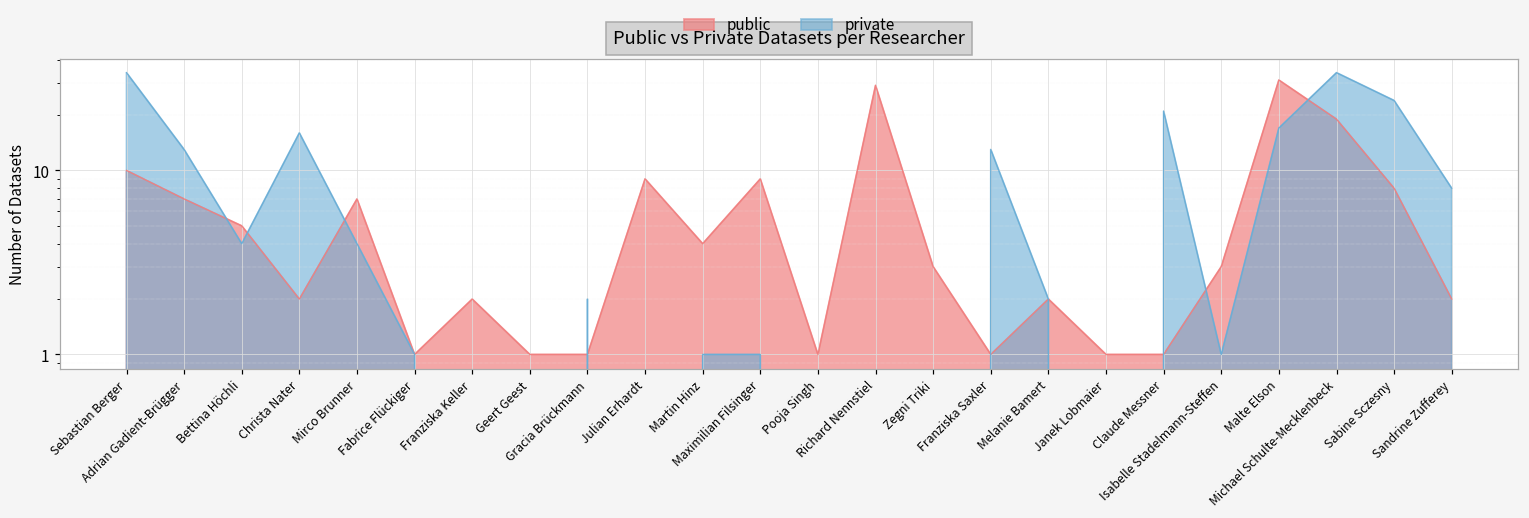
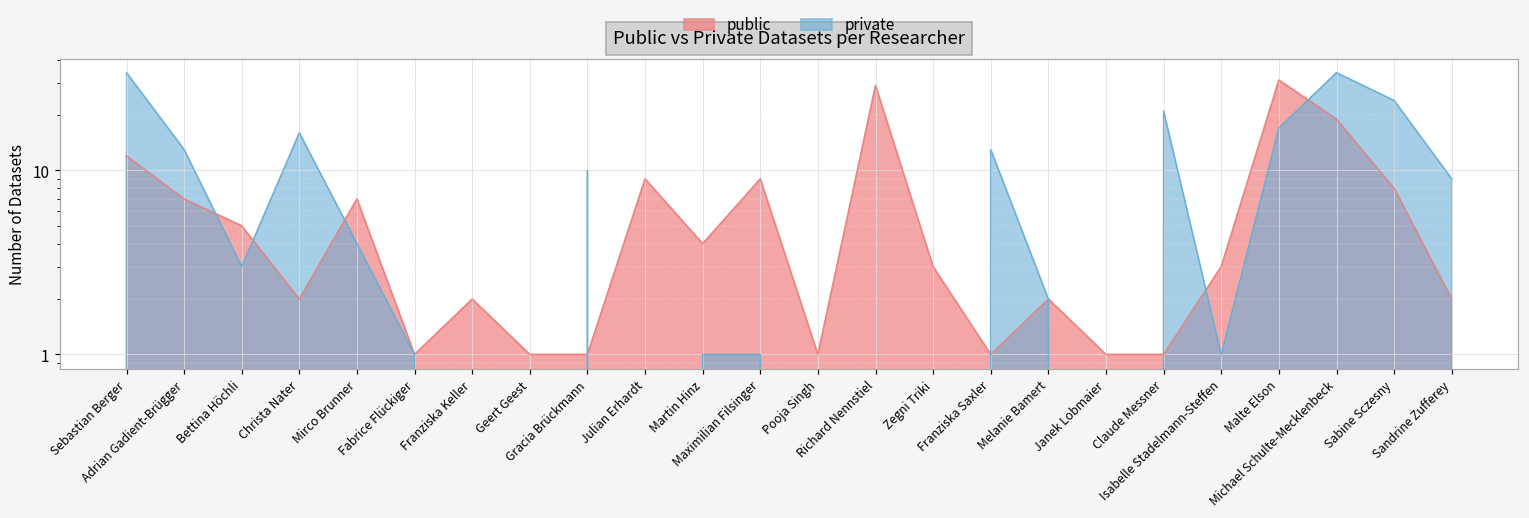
  {
    "public": {
-     "Sebastian Berger": 10,
+     "Sebastian Berger": 12,
      "Adrian Gadient-Brügger": 7,
      "Bettina Höchli": 5,
      "Christa Nater": 2,
      "Mirco Brunner": 7,
      "Franziska Keller": 2,
      "Geert Geest": 1,
      "Gracia Brückmann": 1,
      "Julian Erhardt": 9,
      "Martin Hinz": 4,
      "Maximilian Filsinger": 9,
      "Pooja Singh": 1,
      "Richard Nennstiel": 29,
      "Zegni Triki": 3,
      "Franziska Saxler": 1,
      "Janek Lobmaier": 1,
      "Claude Messner": 1,
      "Isabelle Stadelmann-Steffen": 3,
      "Malte Elson": 31,
      "Michael Schulte-Mecklenbeck": 19,
      "Sabine Sczesny": 8,
      "Sandrine Zufferey": 2
    },
    "private": {
      "Sebastian Berger": 34,
      "Adrian Gadient-Brügger": 13,
-     "Bettina Höchli": 4,
+     "Bettina Höchli": 3,
      "Christa Nater": 16,
      "Mirco Brunner": 4,
-     "Gracia Brückmann": 2,
+     "Gracia Brückmann": 10,
      "Martin Hinz": 1,
      "Maximilian Filsinger": 1,
      "Franziska Saxler": 13,
      "Claude Messner": 21,
      "Isabelle Stadelmann-Steffen": 1,
      "Malte Elson": 17,
      "Michael Schulte-Mecklenbeck": 34,
      "Sabine Sczesny": 24,
-     "Sandrine Zufferey": 8
+     "Sandrine Zufferey": 9
    }
  }
